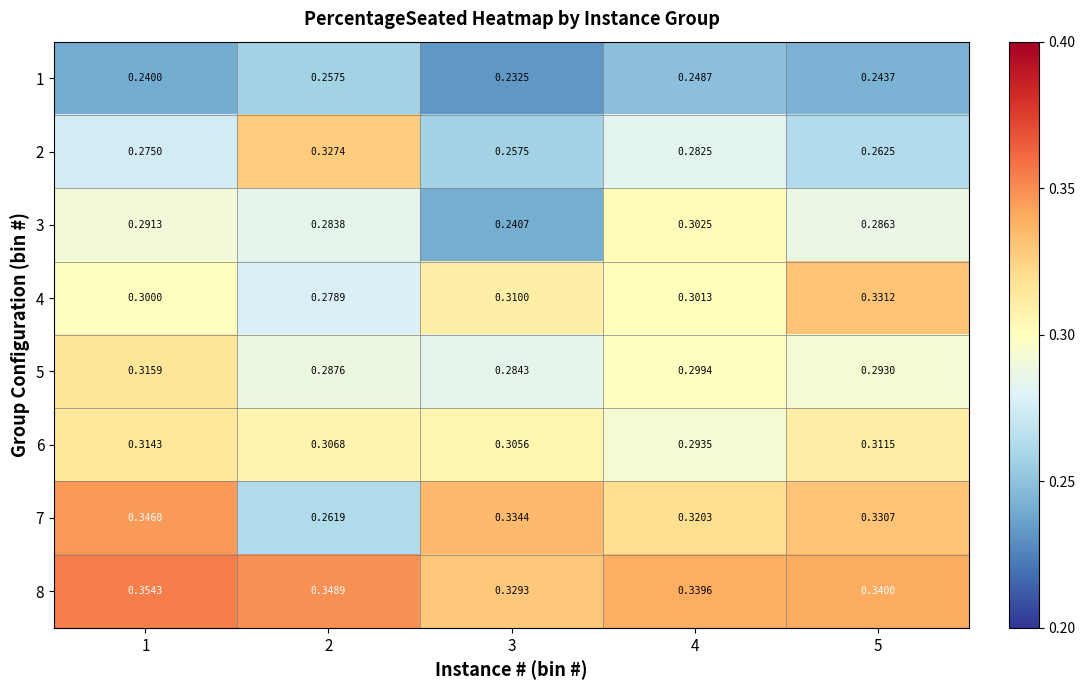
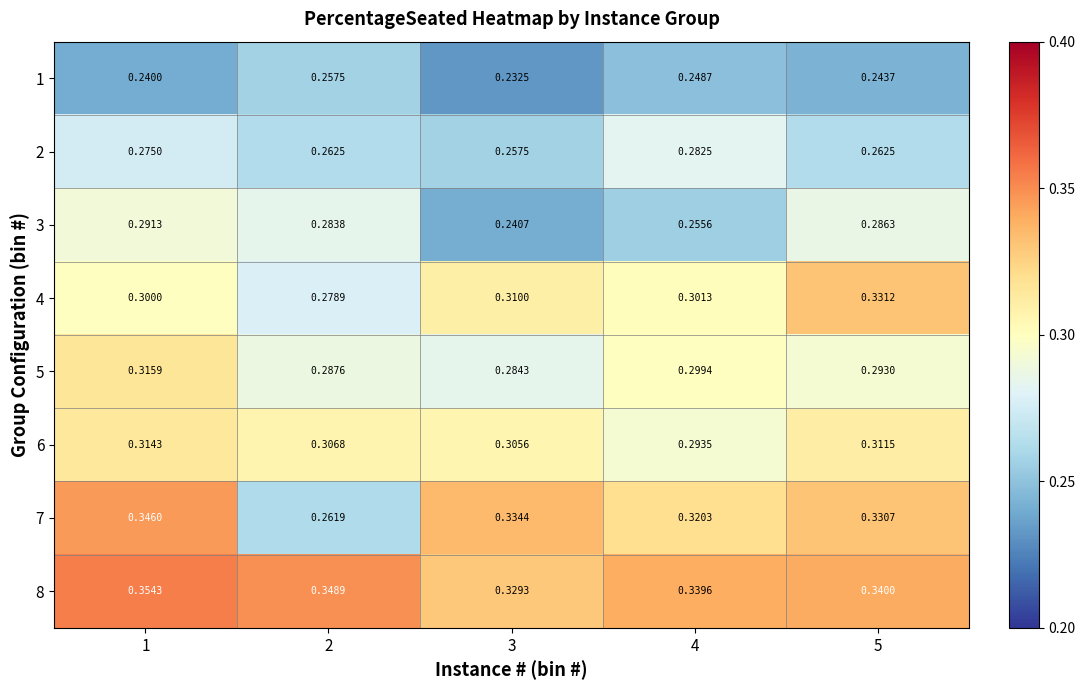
  {
    "1": {
      "1": 0.2400,
      "2": 0.2575,
      "3": 0.2325,
      "4": 0.2487,
      "5": 0.2437
    },
    "2": {
      "1": 0.2750,
-     "2": 0.3274,
+     "2": 0.2625,
      "3": 0.2575,
      "4": 0.2825,
      "5": 0.2625
    },
    "3": {
      "1": 0.2913,
      "2": 0.2838,
      "3": 0.2407,
-     "4": 0.3025,
+     "4": 0.2556,
      "5": 0.2863
    },
    "4": {
      "1": 0.3000,
      "2": 0.2789,
      "3": 0.3100,
      "4": 0.3013,
      "5": 0.3312
    },
    "5": {
      "1": 0.3159,
      "2": 0.2876,
      "3": 0.2843,
      "4": 0.2994,
      "5": 0.2930
    },
    "6": {
      "1": 0.3143,
      "2": 0.3068,
      "3": 0.3056,
      "4": 0.2935,
      "5": 0.3115
    },
    "7": {
      "1": 0.3460,
      "2": 0.2619,
      "3": 0.3344,
      "4": 0.3203,
      "5": 0.3307
    },
    "8": {
      "1": 0.3543,
      "2": 0.3489,
      "3": 0.3293,
      "4": 0.3396,
      "5": 0.3400
    }
  }
